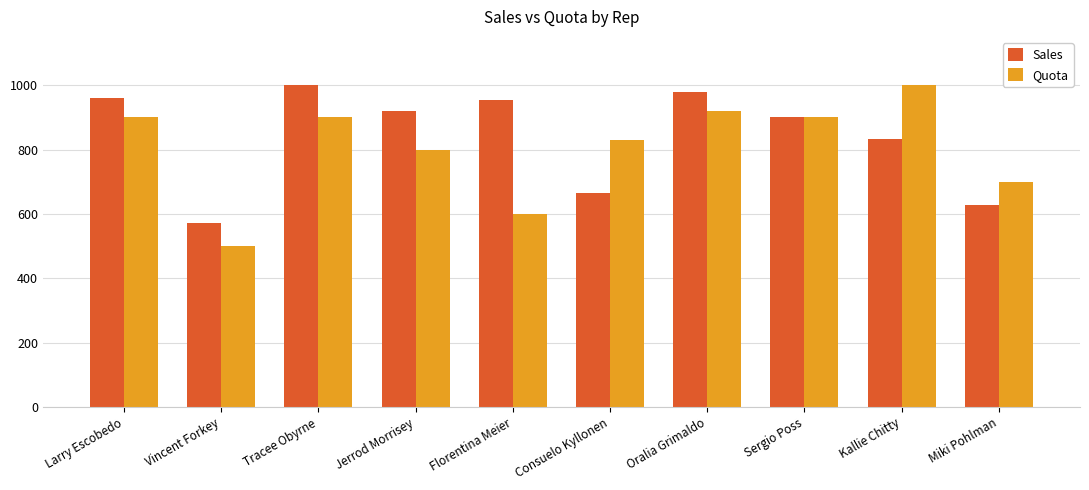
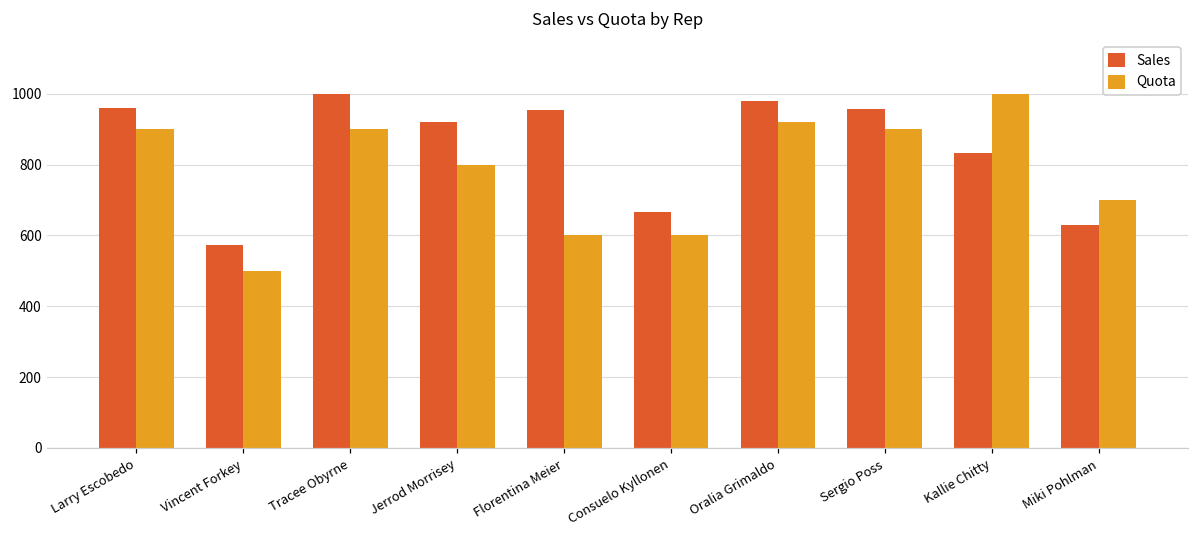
  {
    "Sales": {
      "Larry Escobedo": 960,
      "Vincent Forkey": 570,
      "Tracee Obyrne": 1000,
      "Jerrod Morrisey": 920,
      "Florentina Meier": 950,
      "Consuelo Kyllonen": 670,
      "Oralia Grimaldo": 980,
-     "Sergio Poss": 900,
+     "Sergio Poss": 960,
      "Kallie Chitty": 830,
      "Miki Pohlman": 630
    },
    "Quota": {
      "Larry Escobedo": 900,
      "Vincent Forkey": 500,
      "Tracee Obyrne": 900,
      "Jerrod Morrisey": 800,
      "Florentina Meier": 600,
-     "Consuelo Kyllonen": 830,
+     "Consuelo Kyllonen": 600,
      "Oralia Grimaldo": 920,
      "Sergio Poss": 900,
      "Kallie Chitty": 1000,
      "Miki Pohlman": 700
    }
  }
